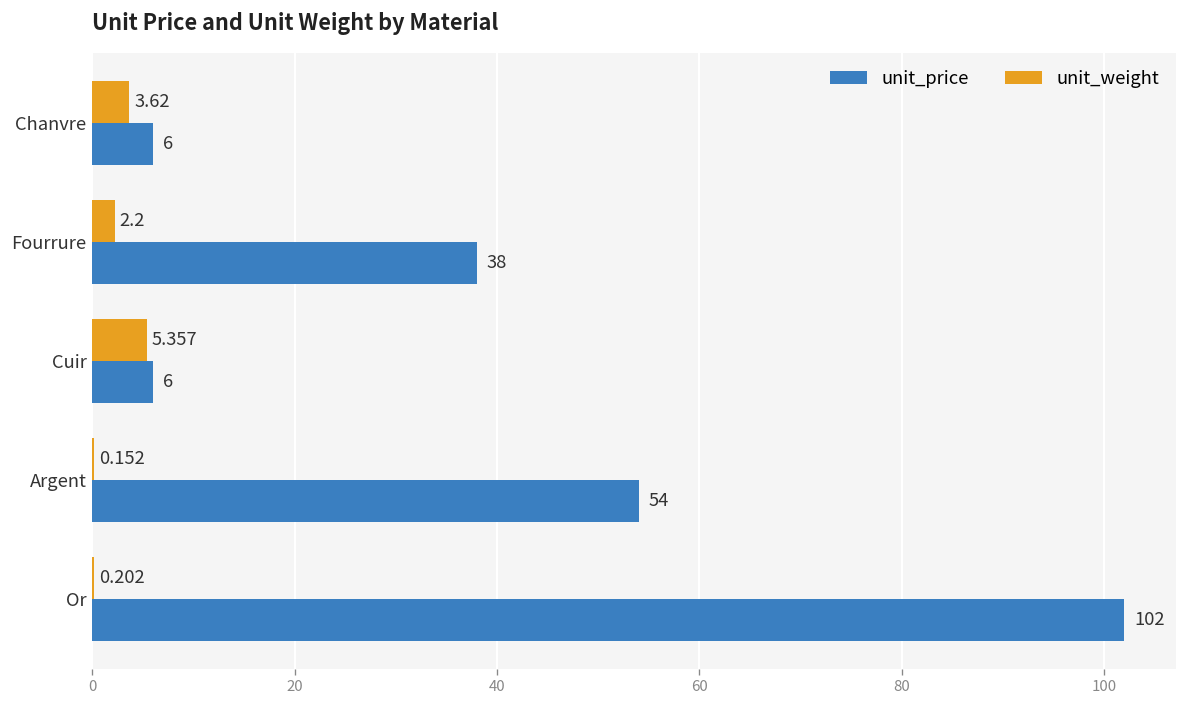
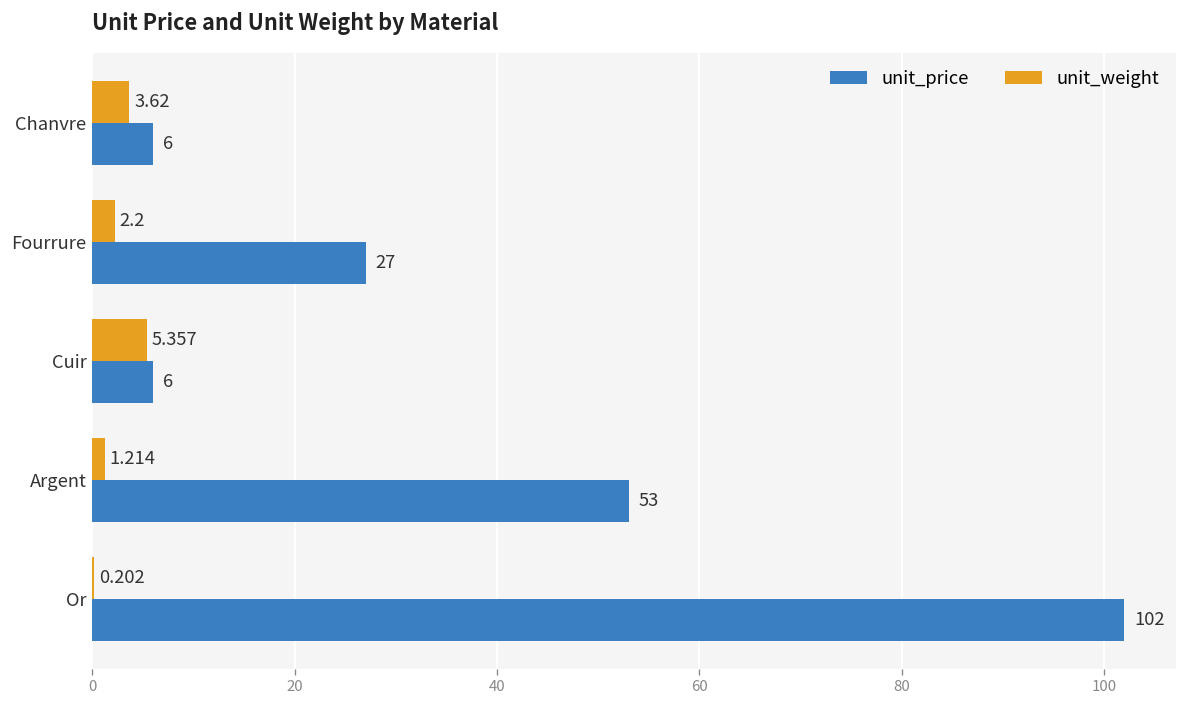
  {
    "unit_price": {
      "Chanvre": 6,
-     "Fourrure": 38,
+     "Fourrure": 27,
      "Cuir": 6,
-     "Argent": 54,
+     "Argent": 53,
      "Or": 102
    },
    "unit_weight": {
      "Chanvre": 3.62,
      "Fourrure": 2.2,
      "Cuir": 5.357,
-     "Argent": 0.152,
+     "Argent": 1.214,
      "Or": 0.202
    }
  }
